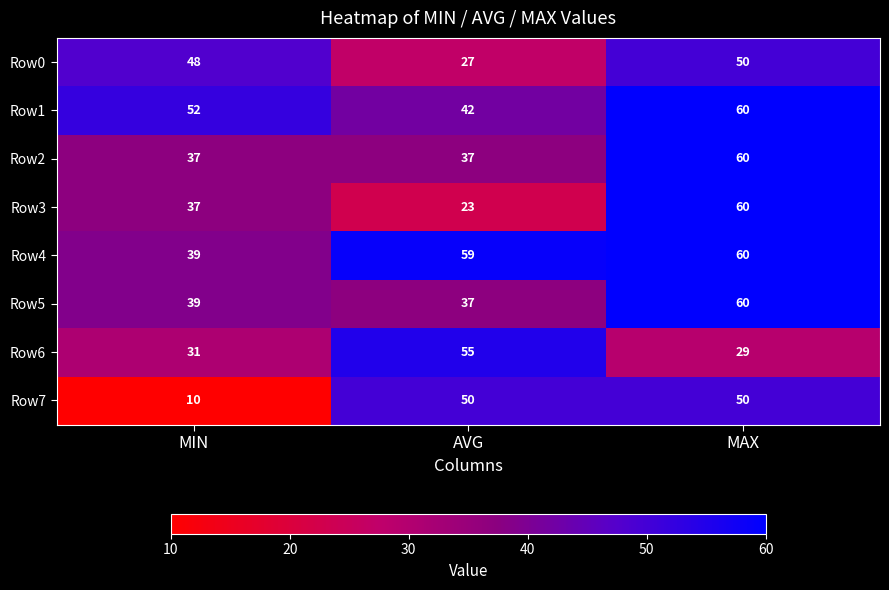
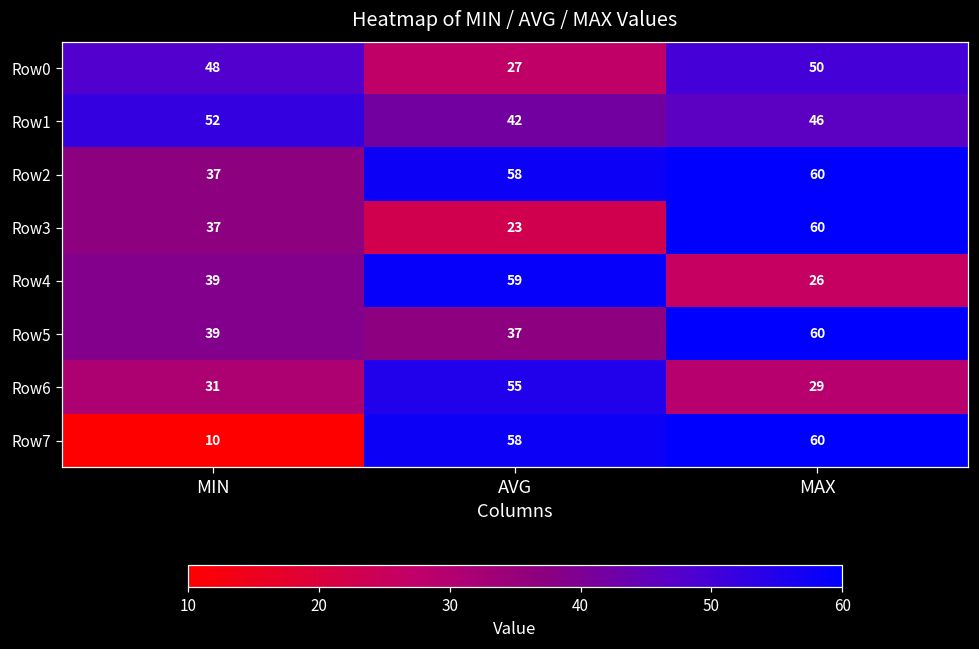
  {
    "Row0": {
      "MIN": 48,
      "AVG": 27,
      "MAX": 50
    },
    "Row1": {
      "MIN": 52,
      "AVG": 42,
-     "MAX": 60
+     "MAX": 46
    },
    "Row2": {
      "MIN": 37,
-     "AVG": 37,
+     "AVG": 58,
      "MAX": 60
    },
    "Row3": {
      "MIN": 37,
      "AVG": 23,
      "MAX": 60
    },
    "Row4": {
      "MIN": 39,
      "AVG": 59,
-     "MAX": 60
+     "MAX": 26
    },
    "Row5": {
      "MIN": 39,
      "AVG": 37,
      "MAX": 60
    },
    "Row6": {
      "MIN": 31,
      "AVG": 55,
      "MAX": 29
    },
    "Row7": {
      "MIN": 10,
-     "AVG": 50,
-     "MAX": 50
+     "AVG": 58,
+     "MAX": 60
    }
  }
